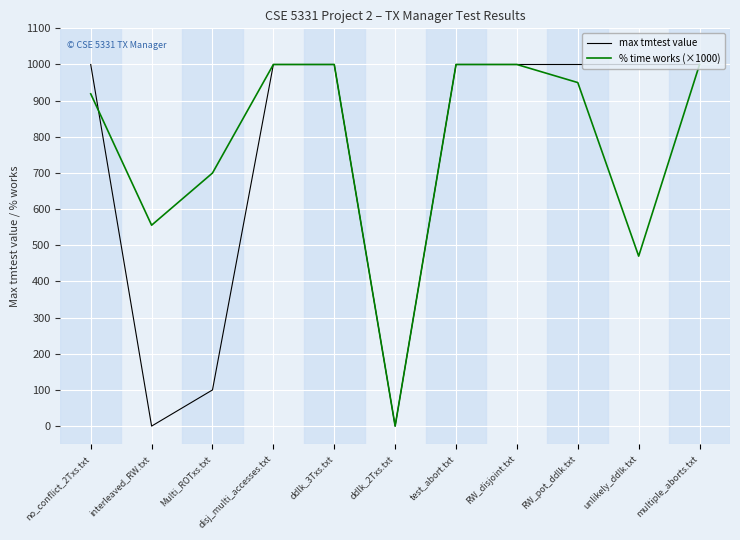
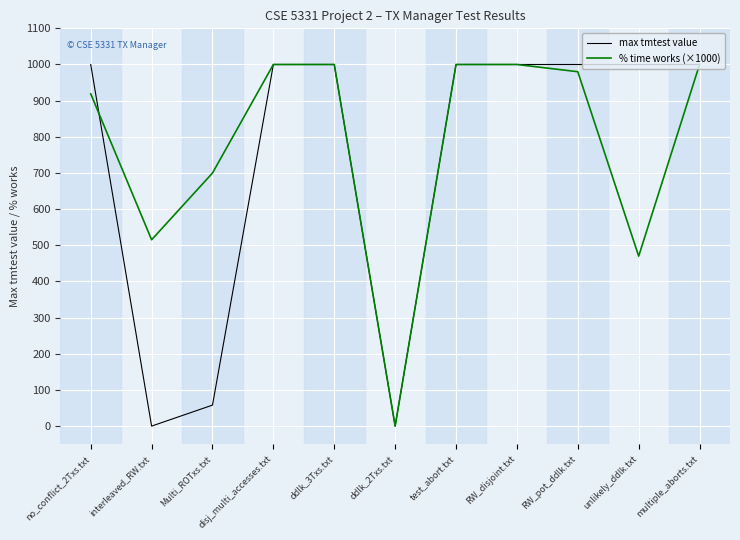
  {
    "max tmtest value": {
      "interleaved_RW.txt": 0,
-     "Multi_ROTxs.txt": 100,
+     "Multi_ROTxs.txt": 60,
      "RW_pot_ddlk.txt": 1000
    },
    "% time works (×1000)": {
      "no_conflict_2Txs.txt": 920,
-     "interleaved_RW.txt": 560,
+     "interleaved_RW.txt": 520,
      "Multi_ROTxs.txt": 700,
-     "RW_pot_ddlk.txt": 950,
+     "RW_pot_ddlk.txt": 980,
      "unlikely_ddlk.txt": 470
    }
  }
